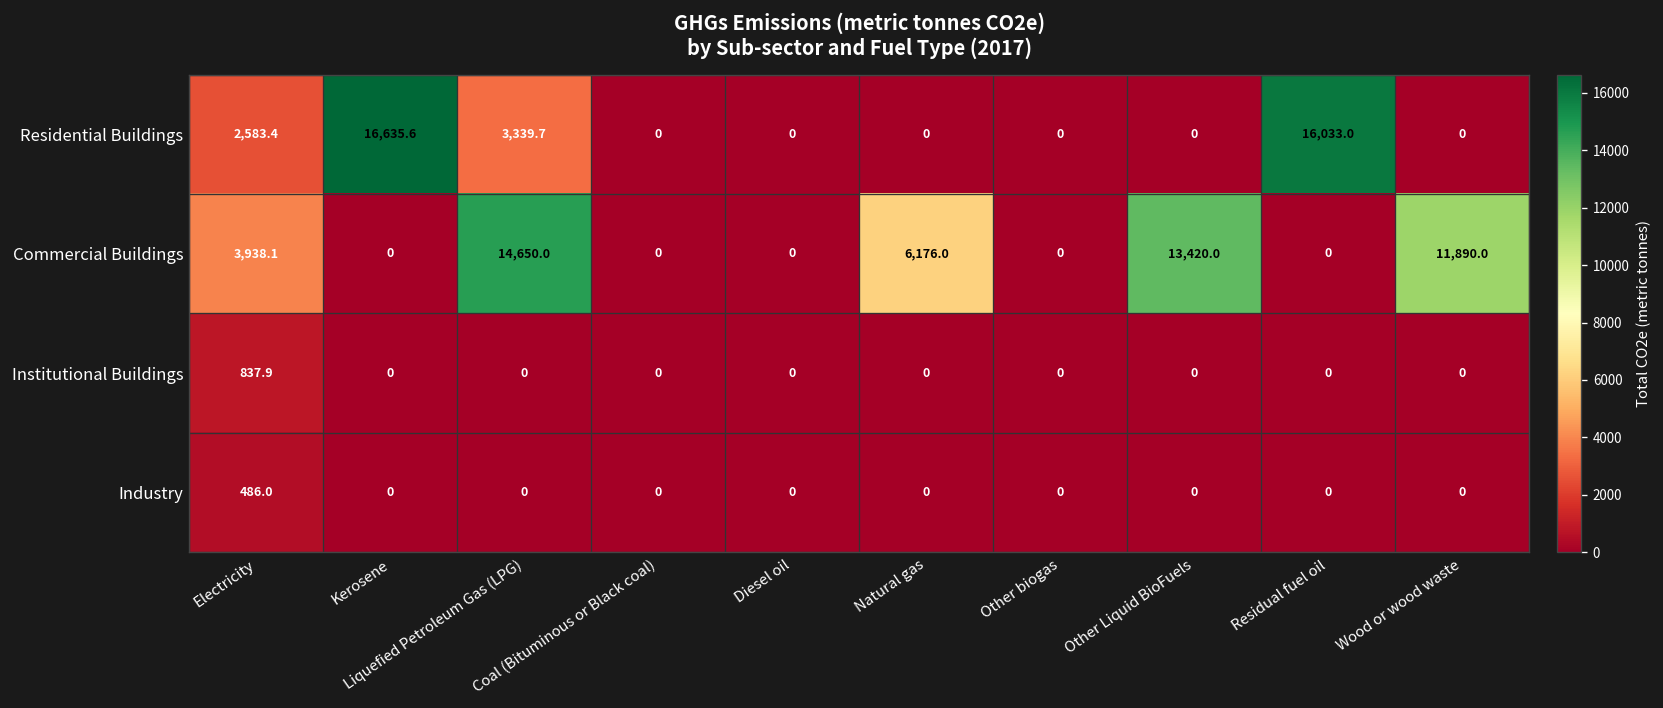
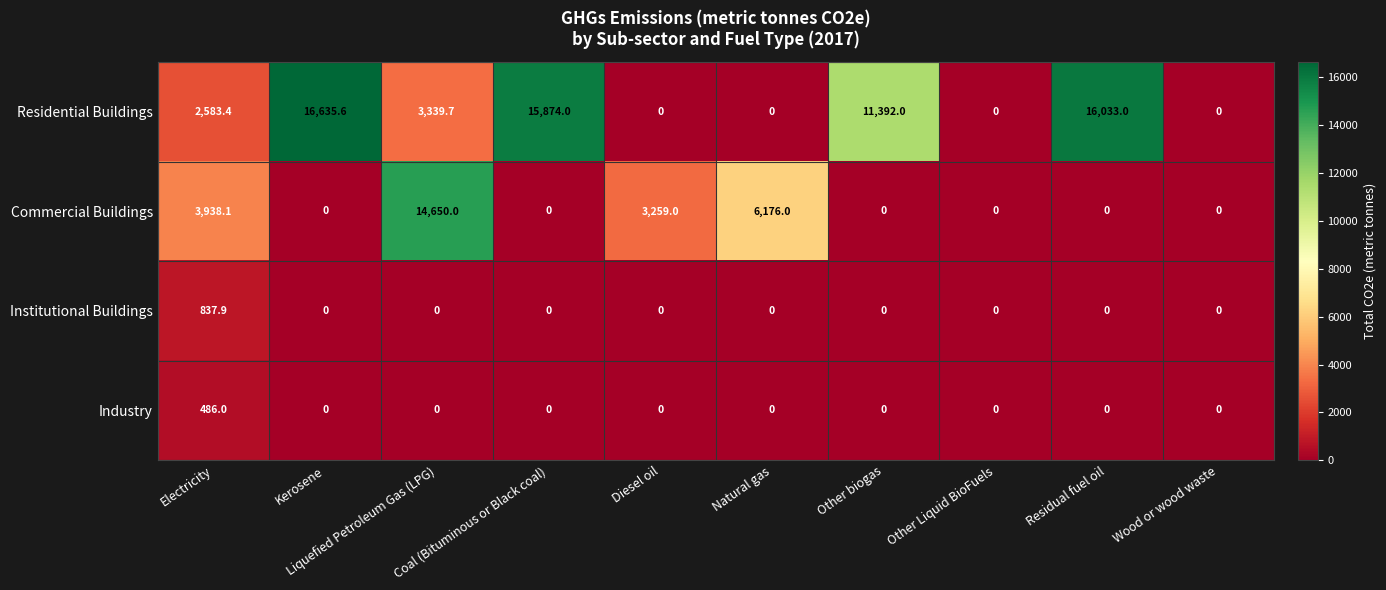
  {
    "Residential Buildings": {
      "Electricity": "2,583.4",
      "Kerosene": "16,635.6",
      "Liquefied Petroleum Gas (LPG)": "3,339.7",
-     "Coal (Bituminous or Black coal)": "0",
+     "Coal (Bituminous or Black coal)": "15,874.0",
      "Diesel oil": "0",
      "Natural gas": "0",
-     "Other biogas": "0",
+     "Other biogas": "11,392.0",
      "Other Liquid BioFuels": "0",
      "Residual fuel oil": "16,033.0",
      "Wood or wood waste": "0"
    },
    "Commercial Buildings": {
      "Electricity": "3,938.1",
      "Kerosene": "0",
      "Liquefied Petroleum Gas (LPG)": "14,650.0",
      "Coal (Bituminous or Black coal)": "0",
-     "Diesel oil": "0",
+     "Diesel oil": "3,259.0",
      "Natural gas": "6,176.0",
      "Other biogas": "0",
-     "Other Liquid BioFuels": "13,420.0",
+     "Other Liquid BioFuels": "0",
      "Residual fuel oil": "0",
-     "Wood or wood waste": "11,890.0"
+     "Wood or wood waste": "0"
    },
    "Institutional Buildings": {
      "Electricity": "837.9",
      "Kerosene": "0",
      "Liquefied Petroleum Gas (LPG)": "0",
      "Coal (Bituminous or Black coal)": "0",
      "Diesel oil": "0",
      "Natural gas": "0",
      "Other biogas": "0",
      "Other Liquid BioFuels": "0",
      "Residual fuel oil": "0",
      "Wood or wood waste": "0"
    },
    "Industry": {
      "Electricity": "486.0",
      "Kerosene": "0",
      "Liquefied Petroleum Gas (LPG)": "0",
      "Coal (Bituminous or Black coal)": "0",
      "Diesel oil": "0",
      "Natural gas": "0",
      "Other biogas": "0",
      "Other Liquid BioFuels": "0",
      "Residual fuel oil": "0",
      "Wood or wood waste": "0"
    }
  }
